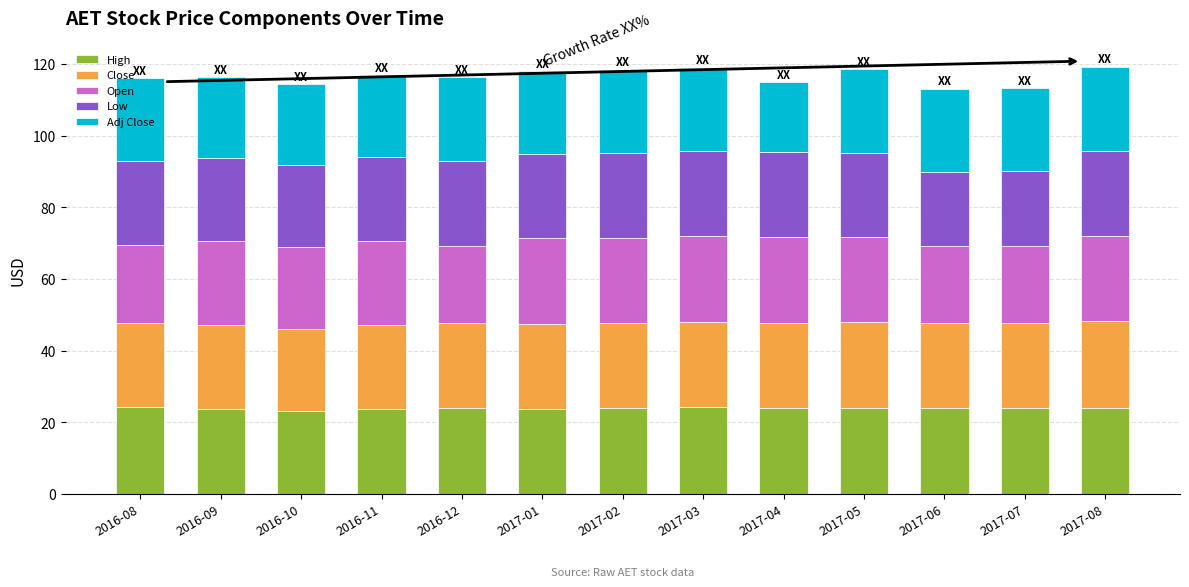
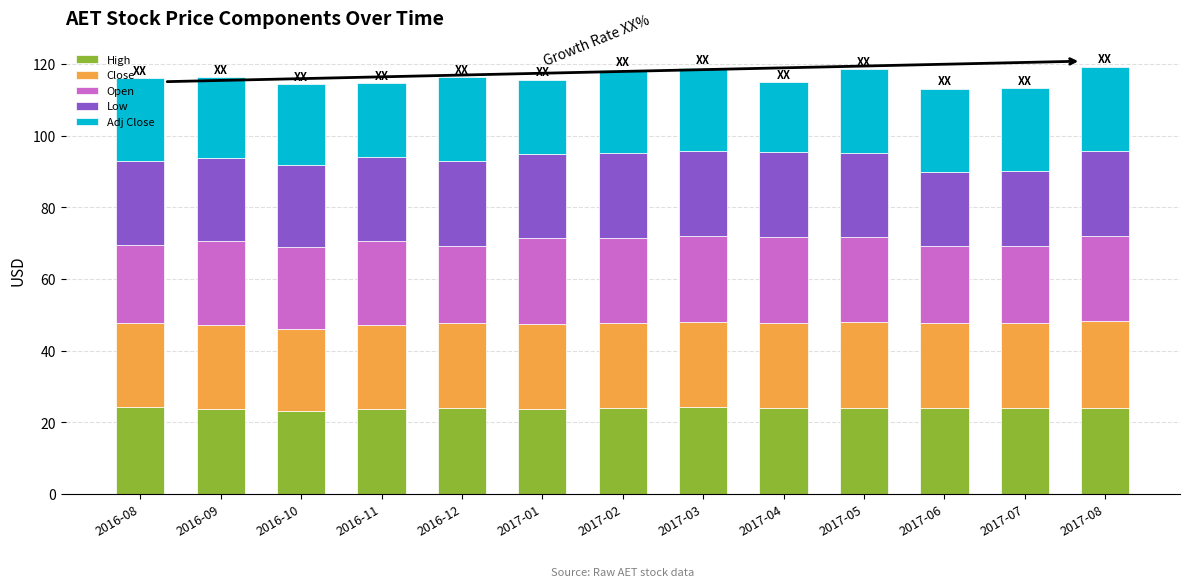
  {
    "High": {
      "2016-08": 24,
      "2016-09": 24,
      "2016-10": 23,
      "2016-11": 24,
      "2016-12": 24,
      "2017-01": 24,
      "2017-02": 24,
      "2017-03": 24,
      "2017-04": 24,
      "2017-05": 24,
      "2017-06": 24,
      "2017-07": 24,
      "2017-08": 24
    },
    "Close": {
      "2016-08": 24,
      "2016-09": 23,
      "2016-10": 23,
      "2016-11": 24,
      "2016-12": 24,
      "2017-01": 24,
      "2017-02": 24,
      "2017-03": 24,
      "2017-04": 24,
      "2017-05": 24,
      "2017-06": 24,
      "2017-07": 24,
      "2017-08": 24
    },
    "Open": {
      "2016-08": 22,
      "2016-09": 23,
      "2016-10": 23,
      "2016-11": 24,
      "2016-12": 21,
      "2017-01": 24,
      "2017-02": 24,
      "2017-03": 24,
      "2017-04": 24,
      "2017-05": 24,
      "2017-06": 22,
      "2017-07": 22,
      "2017-08": 24
    },
    "Low": {
      "2016-08": 24,
      "2016-09": 23,
      "2016-10": 23,
      "2016-11": 23,
      "2016-12": 24,
      "2017-01": 24,
      "2017-02": 24,
      "2017-03": 24,
      "2017-04": 24,
      "2017-05": 24,
      "2017-06": 21,
      "2017-07": 21,
      "2017-08": 24
    },
    "Adj Close": {
      "2016-08": 23,
      "2016-09": 23,
      "2016-10": 22,
-     "2016-11": 23,
+     "2016-11": 21,
      "2016-12": 23,
-     "2017-01": 23,
+     "2017-01": 21,
      "2017-02": 23,
      "2017-03": 23,
      "2017-04": 19,
      "2017-05": 23,
      "2017-06": 23,
      "2017-07": 23,
      "2017-08": 24
    }
  }
